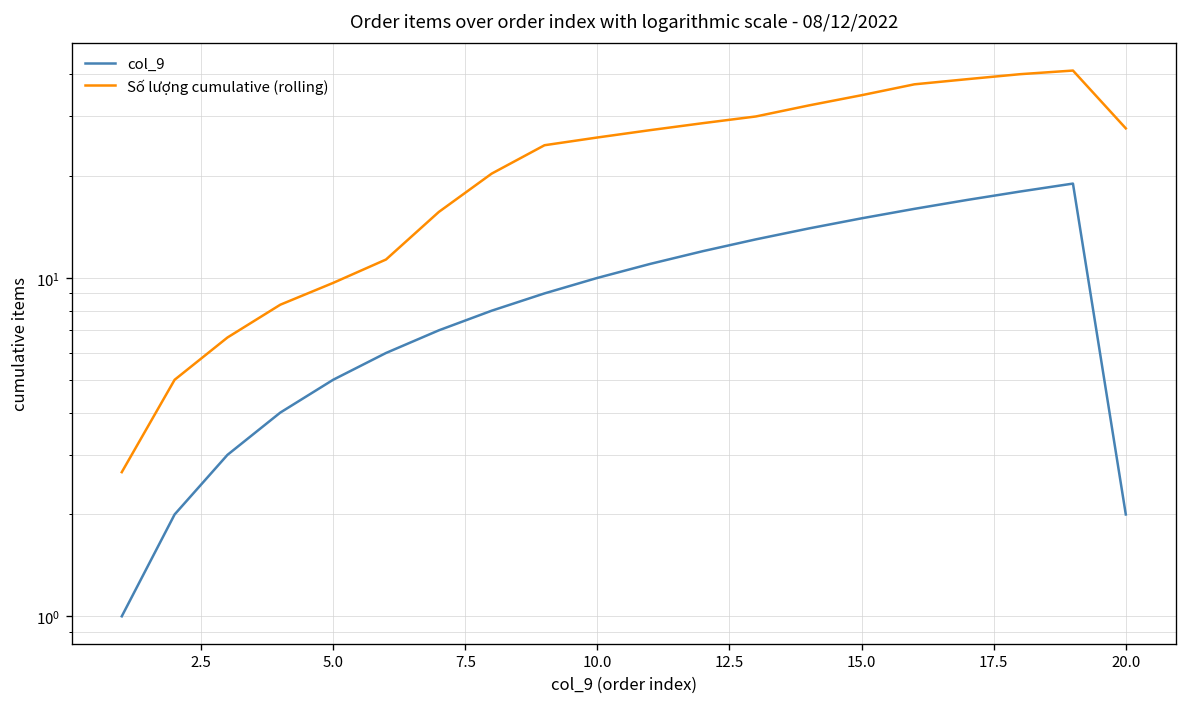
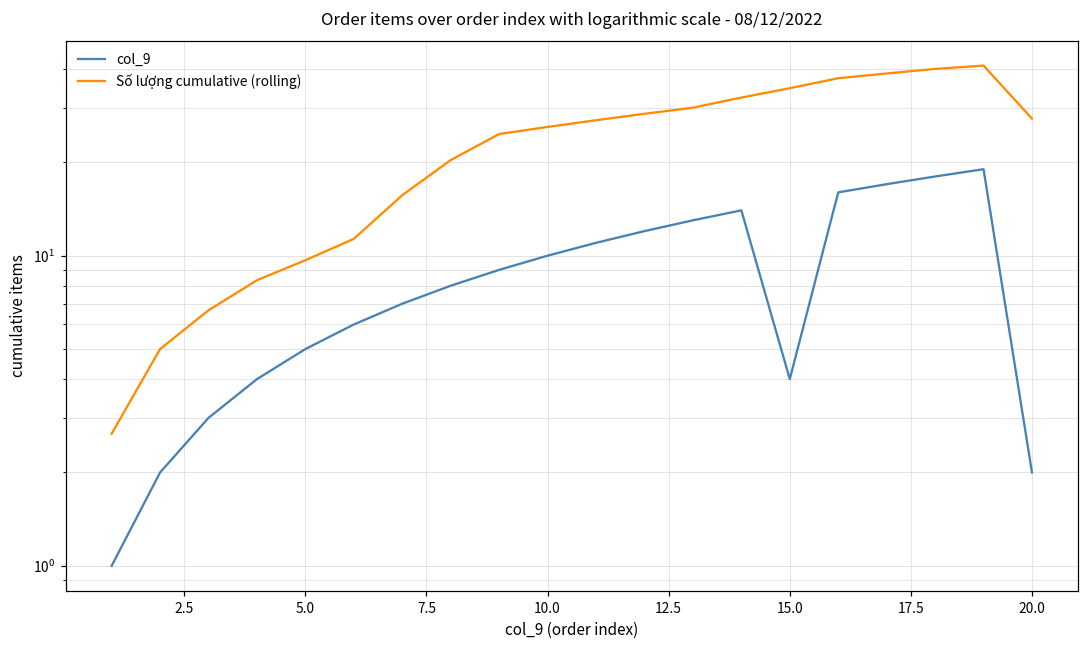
  {
    "col_9": {
      "5.0": 5,
      "10.0": 10,
-     "15.0": 15,
+     "15.0": 4,
      "20.0": 2
    },
    "Số lượng cumulative (rolling)": {
      "5.0": 9.7,
      "10.0": 26,
      "15.0": 35,
      "20.0": 28
    }
  }
